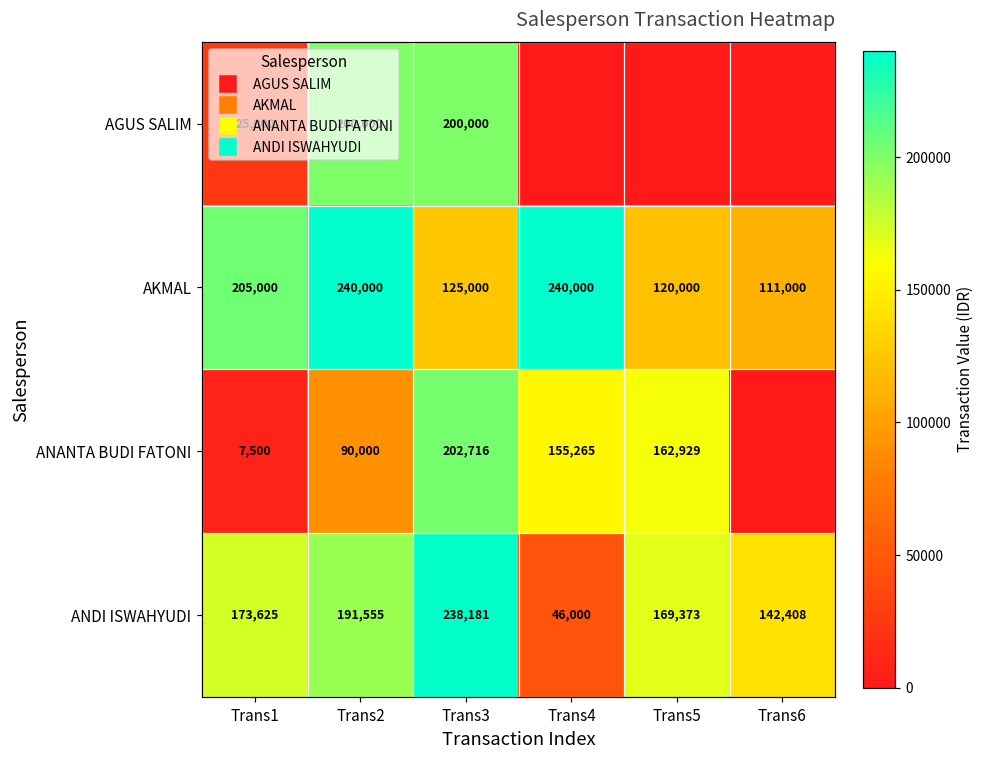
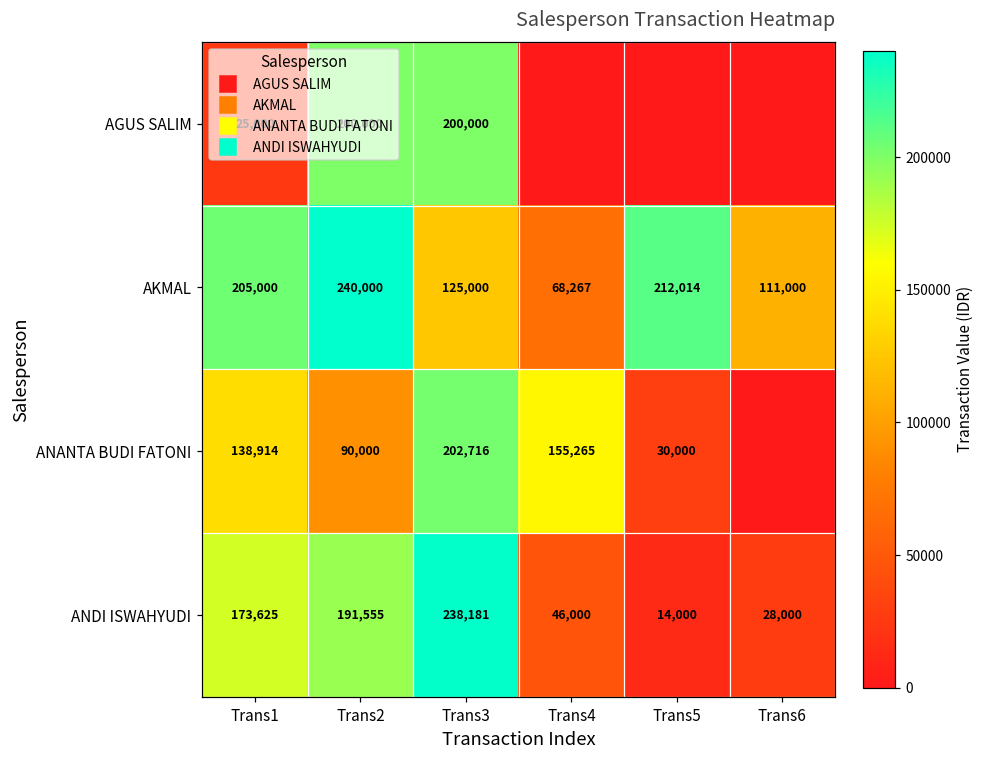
  {
    "AGUS SALIM": {
      "Trans3": "200,000"
    },
    "AKMAL": {
      "Trans1": "205,000",
      "Trans2": "240,000",
      "Trans3": "125,000",
-     "Trans4": "240,000",
-     "Trans5": "120,000",
+     "Trans4": "68,267",
+     "Trans5": "212,014",
      "Trans6": "111,000"
    },
    "ANANTA BUDI FATONI": {
-     "Trans1": "7,500",
+     "Trans1": "138,914",
      "Trans2": "90,000",
      "Trans3": "202,716",
      "Trans4": "155,265",
-     "Trans5": "162,929"
+     "Trans5": "30,000"
    },
    "ANDI ISWAHYUDI": {
      "Trans1": "173,625",
      "Trans2": "191,555",
      "Trans3": "238,181",
      "Trans4": "46,000",
-     "Trans5": "169,373",
-     "Trans6": "142,408"
+     "Trans5": "14,000",
+     "Trans6": "28,000"
    }
  }
